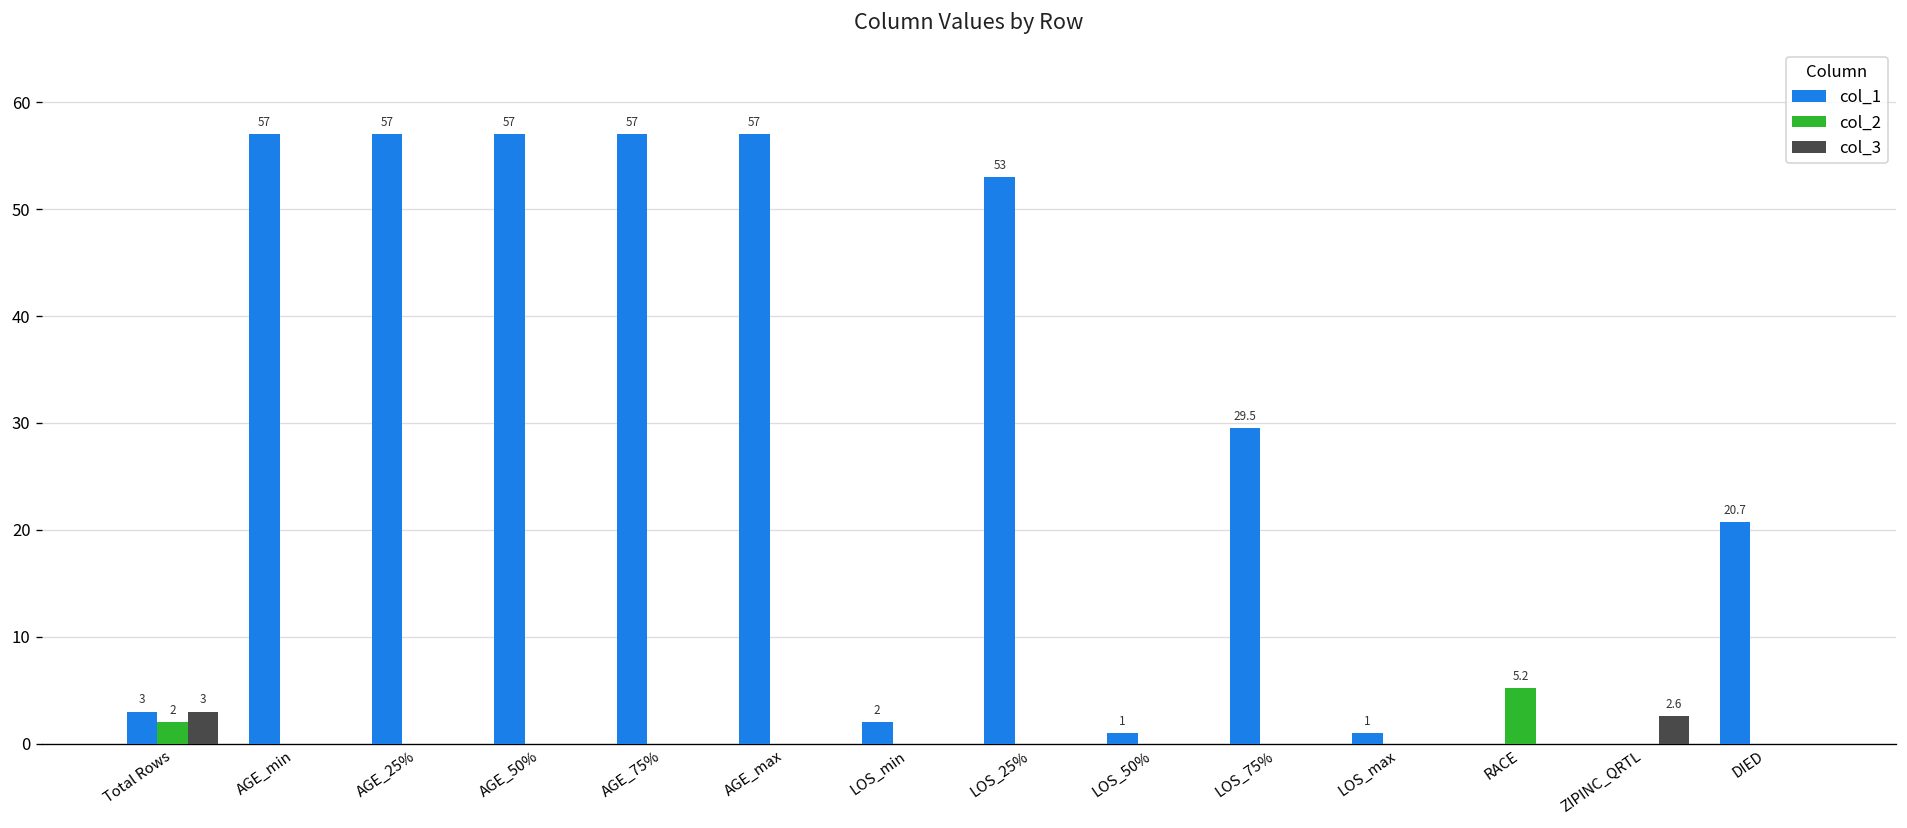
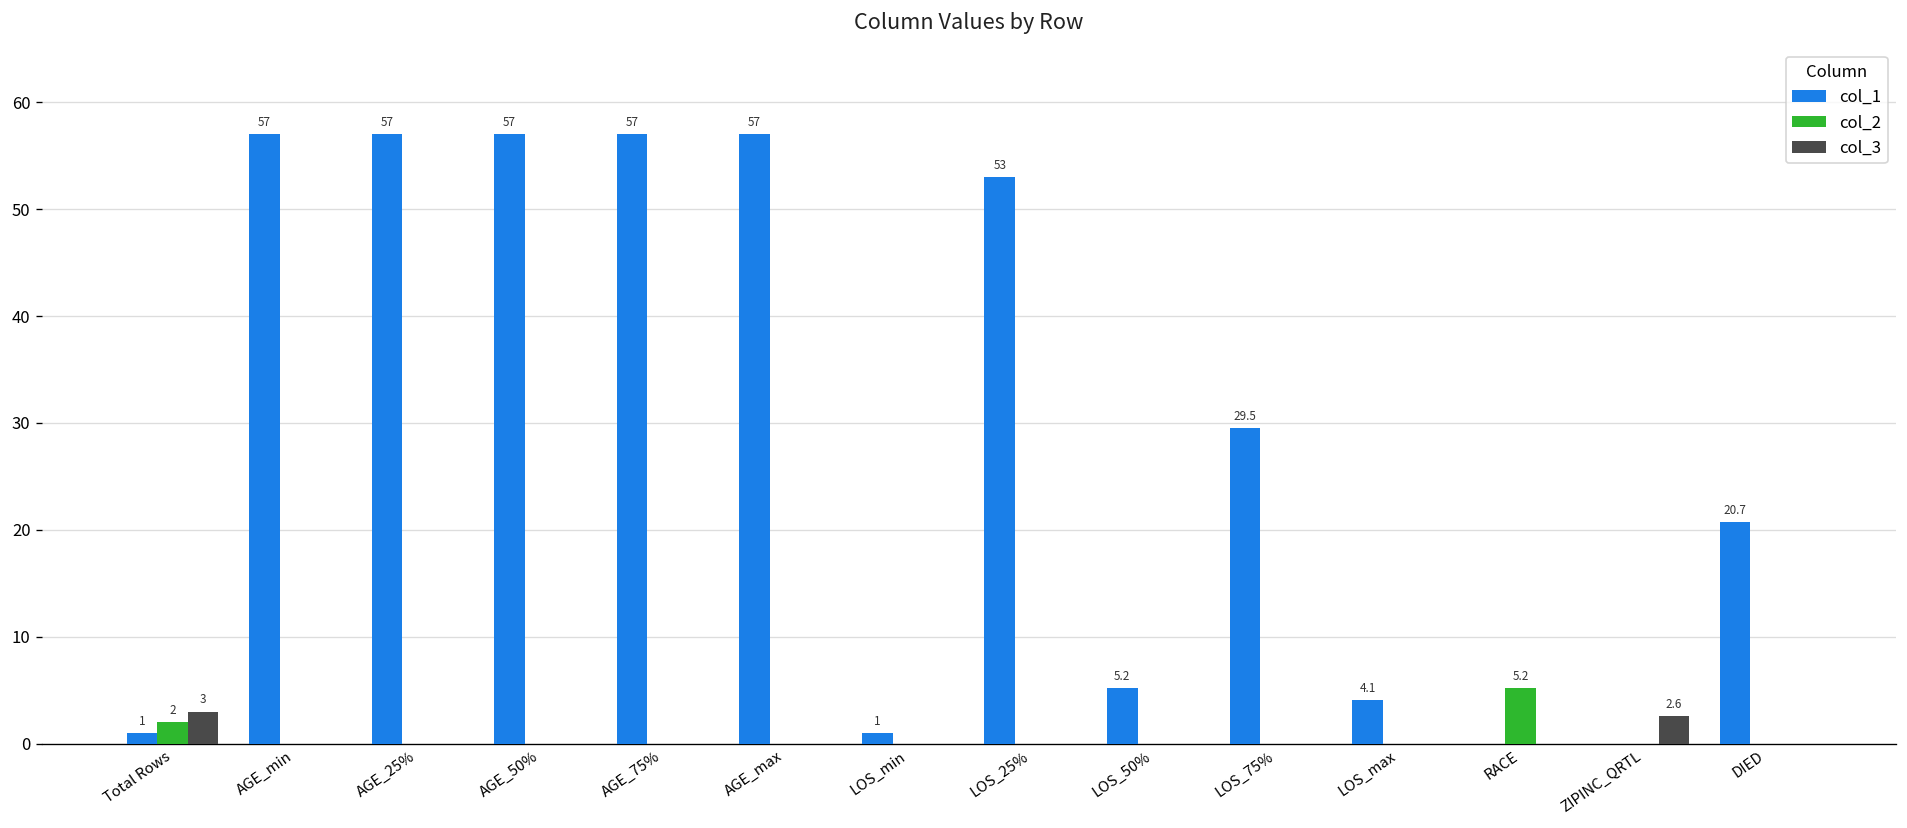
  {
    "col_1": {
-     "Total Rows": 3,
+     "Total Rows": 1,
      "AGE_min": 57,
      "AGE_25%": 57,
      "AGE_50%": 57,
      "AGE_75%": 57,
      "AGE_max": 57,
-     "LOS_min": 2,
+     "LOS_min": 1,
      "LOS_25%": 53,
-     "LOS_50%": 1,
+     "LOS_50%": 5.2,
      "LOS_75%": 29.5,
-     "LOS_max": 1,
+     "LOS_max": 4.1,
      "DIED": 20.7
    },
    "col_2": {
      "Total Rows": 2,
      "RACE": 5.2
    },
    "col_3": {
      "Total Rows": 3,
      "ZIPINC_QRTL": 2.6
    }
  }
